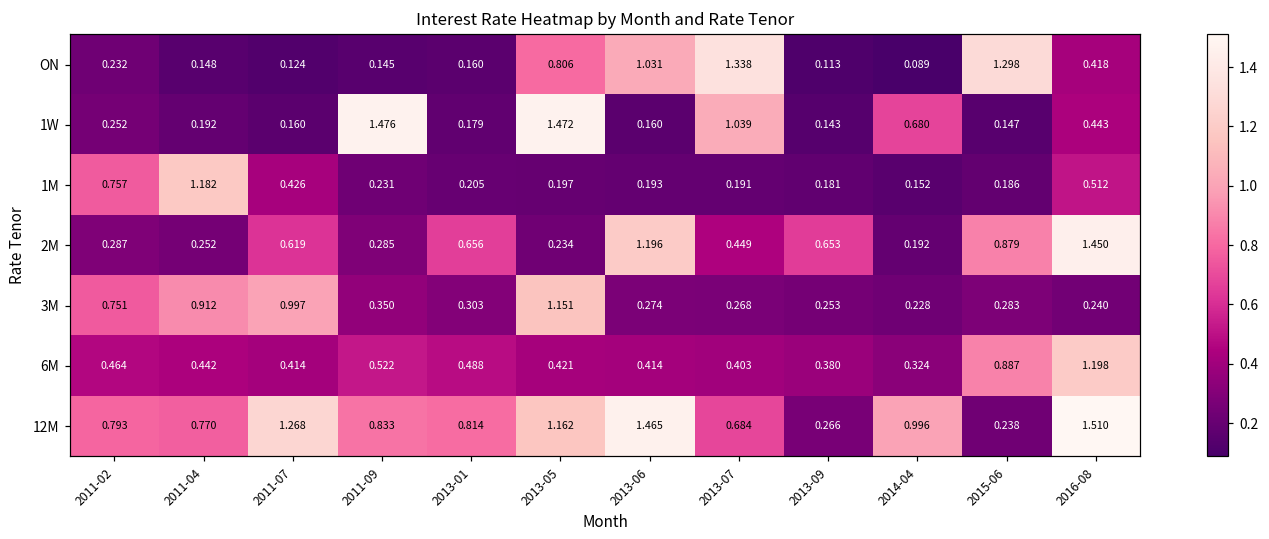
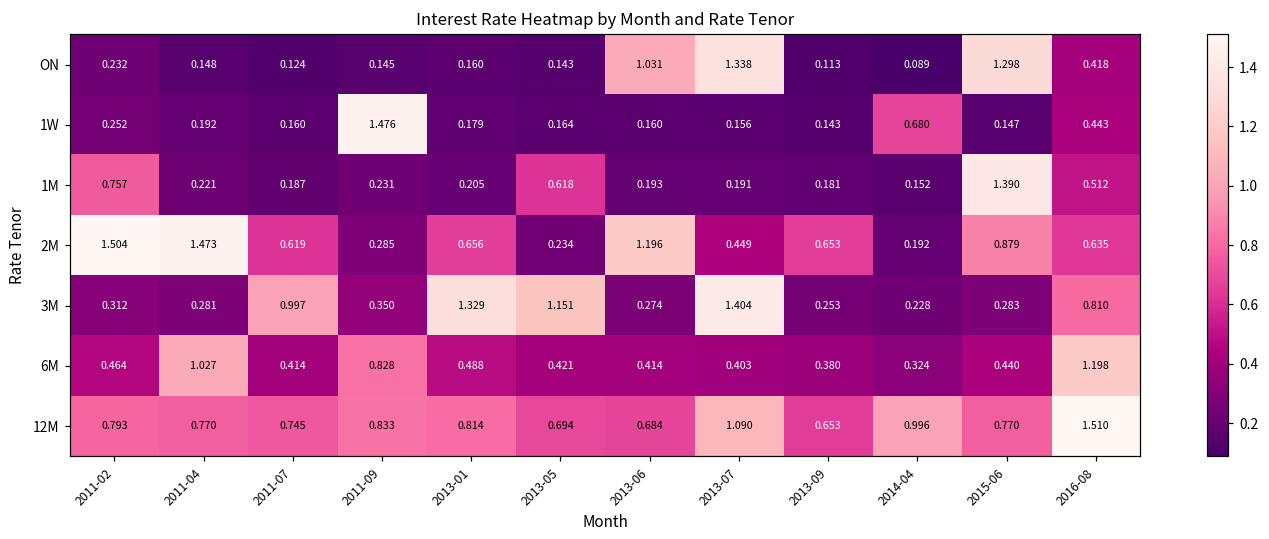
  {
    "ON": {
      "2011-02": 0.232,
      "2011-04": 0.148,
      "2011-07": 0.124,
      "2011-09": 0.145,
      "2013-01": 0.160,
-     "2013-05": 0.806,
+     "2013-05": 0.143,
      "2013-06": 1.031,
      "2013-07": 1.338,
      "2013-09": 0.113,
      "2014-04": 0.089,
      "2015-06": 1.298,
      "2016-08": 0.418
    },
    "1W": {
      "2011-02": 0.252,
      "2011-04": 0.192,
      "2011-07": 0.160,
      "2011-09": 1.476,
      "2013-01": 0.179,
-     "2013-05": 1.472,
+     "2013-05": 0.164,
      "2013-06": 0.160,
-     "2013-07": 1.039,
+     "2013-07": 0.156,
      "2013-09": 0.143,
      "2014-04": 0.680,
      "2015-06": 0.147,
      "2016-08": 0.443
    },
    "1M": {
      "2011-02": 0.757,
-     "2011-04": 1.182,
-     "2011-07": 0.426,
+     "2011-04": 0.221,
+     "2011-07": 0.187,
      "2011-09": 0.231,
      "2013-01": 0.205,
-     "2013-05": 0.197,
+     "2013-05": 0.618,
      "2013-06": 0.193,
      "2013-07": 0.191,
      "2013-09": 0.181,
      "2014-04": 0.152,
-     "2015-06": 0.186,
+     "2015-06": 1.390,
      "2016-08": 0.512
    },
    "2M": {
-     "2011-02": 0.287,
-     "2011-04": 0.252,
+     "2011-02": 1.504,
+     "2011-04": 1.473,
      "2011-07": 0.619,
      "2011-09": 0.285,
      "2013-01": 0.656,
      "2013-05": 0.234,
      "2013-06": 1.196,
      "2013-07": 0.449,
      "2013-09": 0.653,
      "2014-04": 0.192,
      "2015-06": 0.879,
-     "2016-08": 1.450
+     "2016-08": 0.635
    },
    "3M": {
-     "2011-02": 0.751,
-     "2011-04": 0.912,
+     "2011-02": 0.312,
+     "2011-04": 0.281,
      "2011-07": 0.997,
      "2011-09": 0.350,
-     "2013-01": 0.303,
+     "2013-01": 1.329,
      "2013-05": 1.151,
      "2013-06": 0.274,
-     "2013-07": 0.268,
+     "2013-07": 1.404,
      "2013-09": 0.253,
      "2014-04": 0.228,
      "2015-06": 0.283,
-     "2016-08": 0.240
+     "2016-08": 0.810
    },
    "6M": {
      "2011-02": 0.464,
-     "2011-04": 0.442,
+     "2011-04": 1.027,
      "2011-07": 0.414,
-     "2011-09": 0.522,
+     "2011-09": 0.828,
      "2013-01": 0.488,
      "2013-05": 0.421,
      "2013-06": 0.414,
      "2013-07": 0.403,
      "2013-09": 0.380,
      "2014-04": 0.324,
-     "2015-06": 0.887,
+     "2015-06": 0.440,
      "2016-08": 1.198
    },
    "12M": {
      "2011-02": 0.793,
      "2011-04": 0.770,
-     "2011-07": 1.268,
+     "2011-07": 0.745,
      "2011-09": 0.833,
      "2013-01": 0.814,
-     "2013-05": 1.162,
-     "2013-06": 1.465,
-     "2013-07": 0.684,
-     "2013-09": 0.266,
+     "2013-05": 0.694,
+     "2013-06": 0.684,
+     "2013-07": 1.090,
+     "2013-09": 0.653,
      "2014-04": 0.996,
-     "2015-06": 0.238,
+     "2015-06": 0.770,
      "2016-08": 1.510
    }
  }
